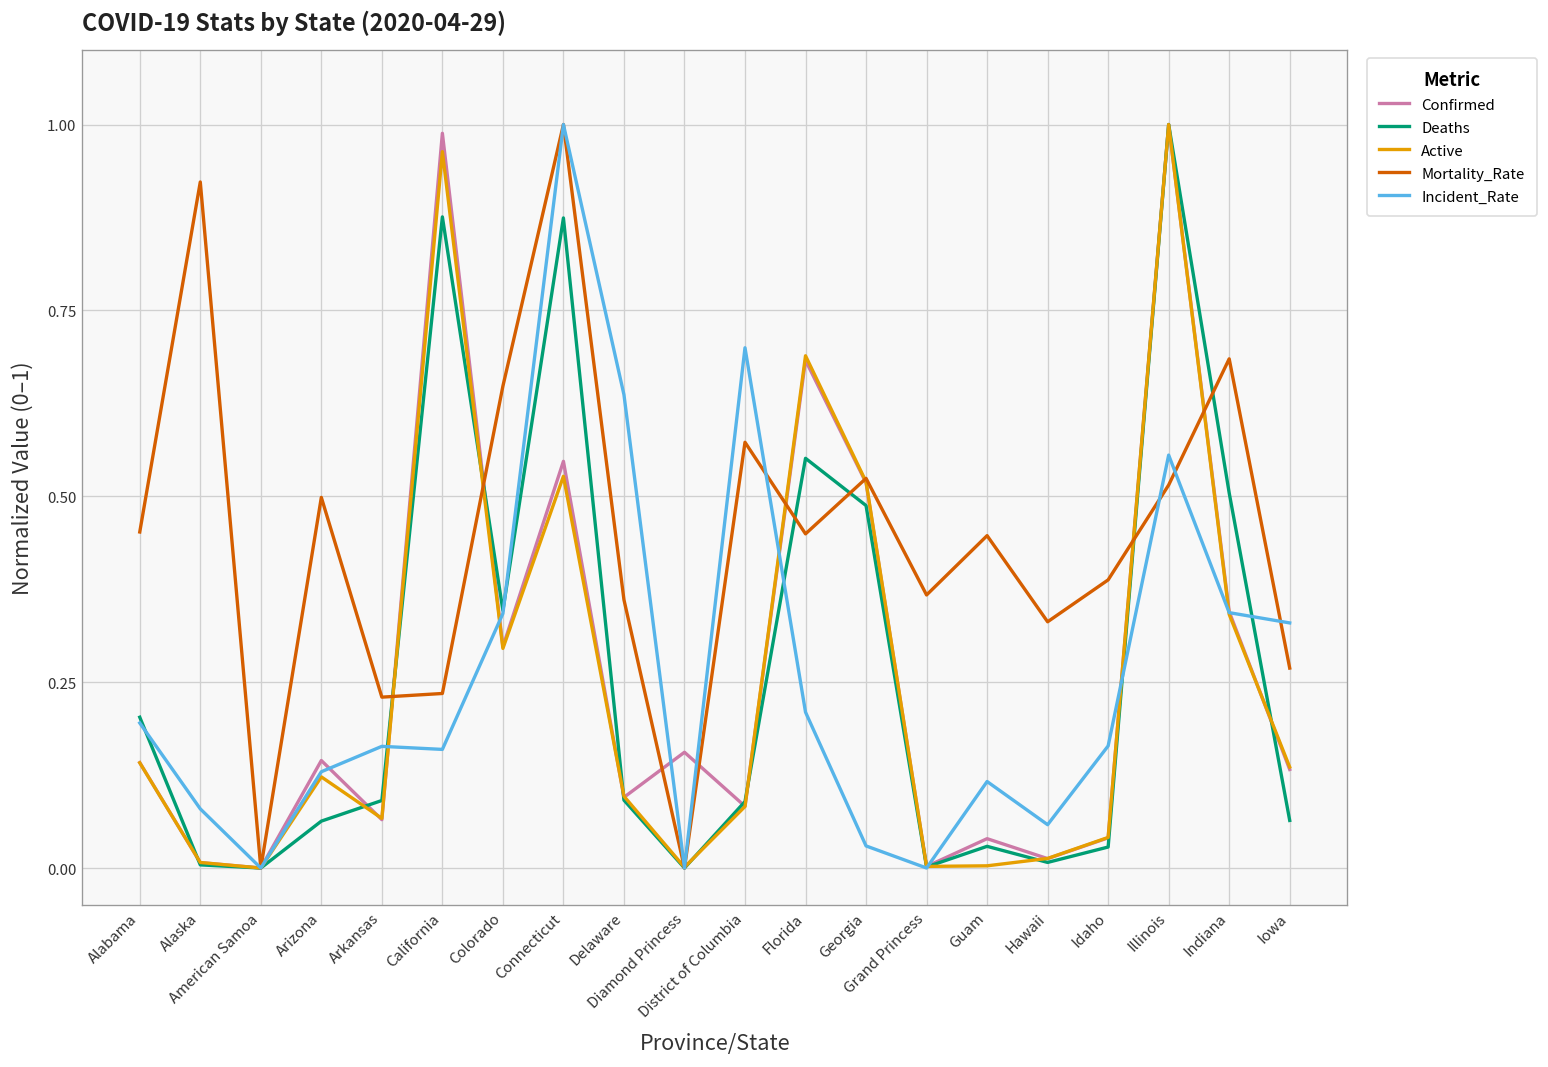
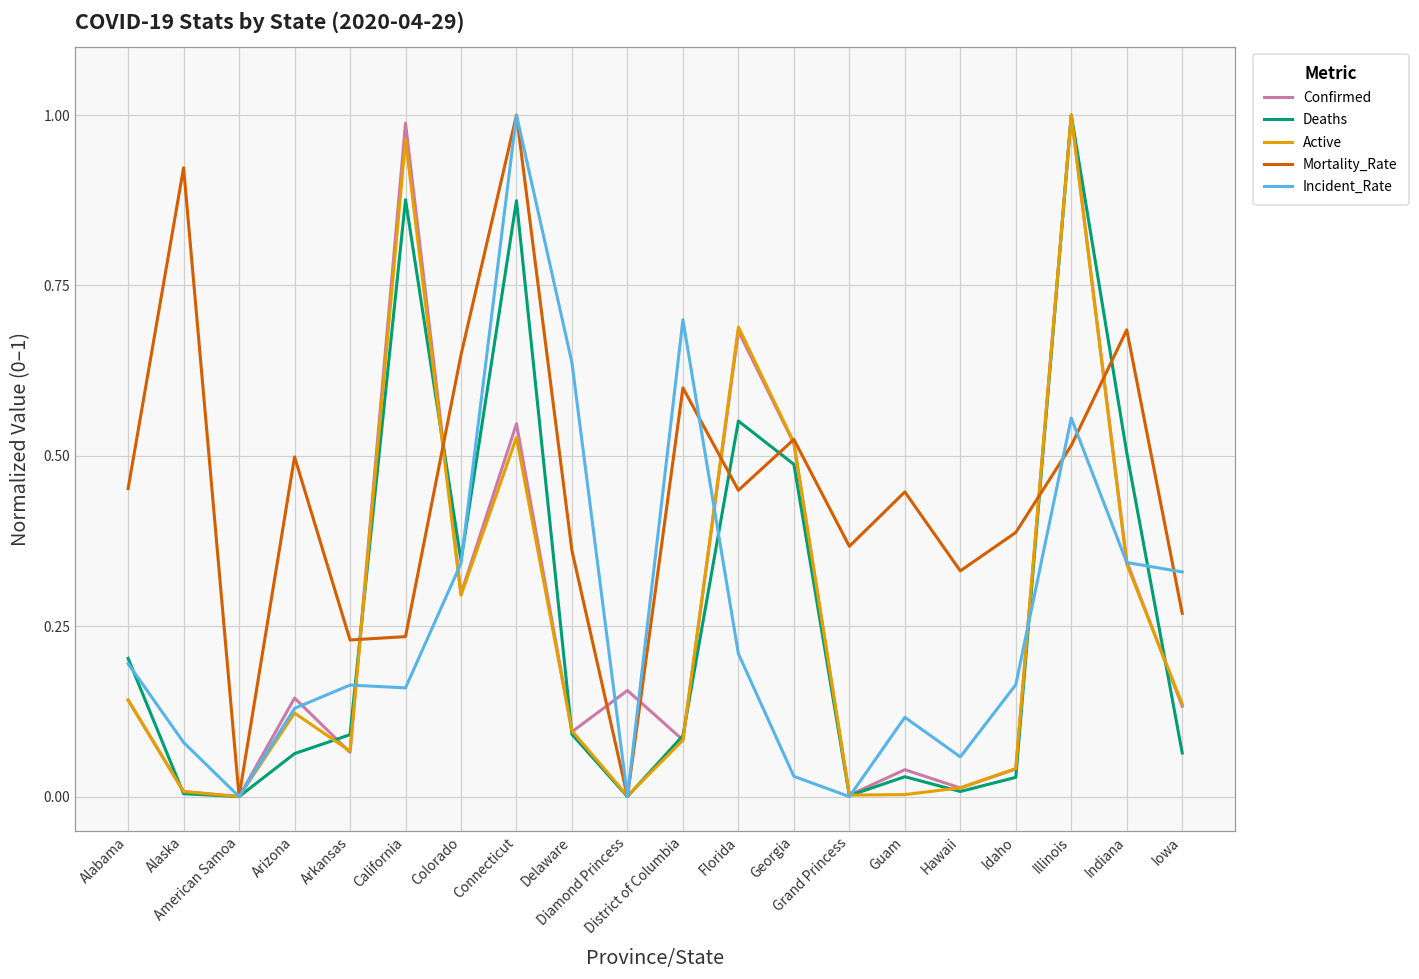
  {
    "Confirmed": {
      "Arizona": 0.14,
      "California": 0.99,
      "Connecticut": 0.55,
      "Diamond Princess": 0.16,
      "Florida": 0.68,
      "Guam": 0.04
    },
    "Deaths": {
      "Alabama": 0.20,
      "Arizona": 0.06,
      "Arkansas": 0.09,
      "California": 0.88,
      "Connecticut": 0.87,
      "District of Columbia": 0.09,
      "Florida": 0.55,
      "Georgia": 0.49,
      "Guam": 0.03,
      "Hawaii": 0.01,
      "Idaho": 0.03,
      "Indiana": 0.50,
      "Iowa": 0.06
    },
    "Active": {
      "Arizona": 0.12,
      "California": 0.96,
      "Connecticut": 0.53,
      "Florida": 0.69,
      "Guam": 0.00
    },
    "Mortality_Rate": {
      "Alabama": 0.45,
      "Alaska": 0.92,
      "Arizona": 0.50,
      "Arkansas": 0.23,
      "California": 0.23,
      "Colorado": 0.65,
      "Delaware": 0.36,
-     "District of Columbia": 0.57,
+     "District of Columbia": 0.60,
      "Florida": 0.45,
      "Georgia": 0.52,
      "Grand Princess": 0.37,
      "Guam": 0.45,
      "Hawaii": 0.33,
      "Idaho": 0.39,
      "Illinois": 0.52,
      "Indiana": 0.68,
      "Iowa": 0.27
    },
    "Incident_Rate": {
      "Alabama": 0.20,
      "Alaska": 0.08,
      "Arizona": 0.13,
      "Arkansas": 0.16,
      "California": 0.16,
      "Delaware": 0.64,
      "District of Columbia": 0.70,
      "Florida": 0.21,
      "Georgia": 0.03,
      "Guam": 0.12,
      "Hawaii": 0.06,
      "Idaho": 0.16,
      "Illinois": 0.56,
      "Iowa": 0.33
    }
  }
